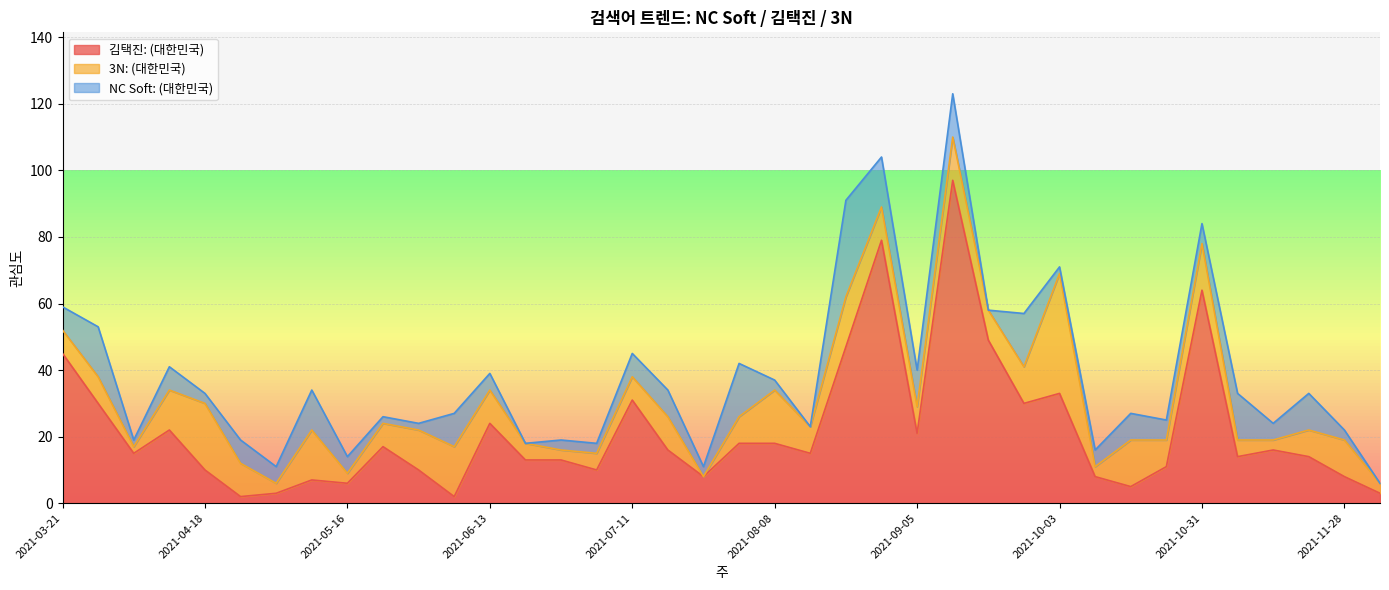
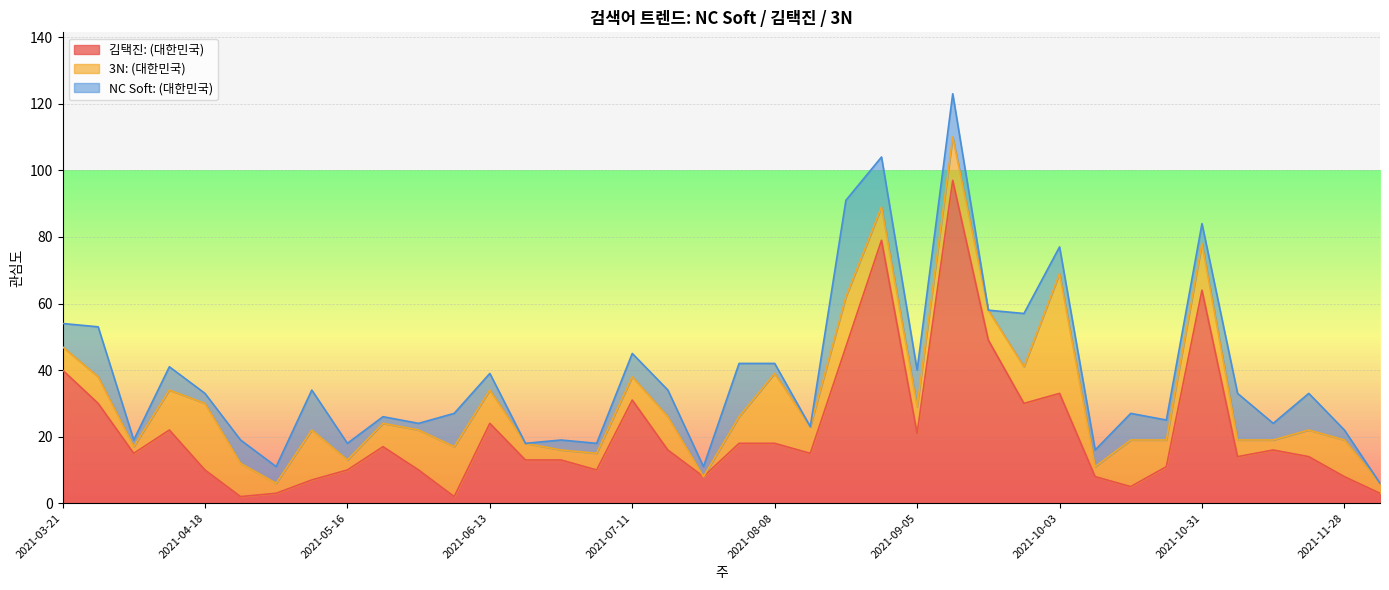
  {
    "김택진: (대한민국)": {
-     "2021-03-21": 45,
+     "2021-03-21": 40,
      "2021-04-18": 10,
-     "2021-05-16": 6,
+     "2021-05-16": 10,
      "2021-06-13": 24,
      "2021-07-11": 31,
      "2021-08-08": 18,
      "2021-09-05": 21,
      "2021-10-03": 33,
      "2021-10-31": 64,
      "2021-11-28": 8
    },
    "3N: (대한민국)": {
      "2021-03-21": 7,
      "2021-04-18": 20,
      "2021-05-16": 3,
      "2021-06-13": 10,
      "2021-07-11": 7,
-     "2021-08-08": 16,
+     "2021-08-08": 21,
      "2021-09-05": 8,
      "2021-10-03": 36,
      "2021-10-31": 14,
      "2021-11-28": 11
    },
    "NC Soft: (대한민국)": {
      "2021-03-21": 7,
      "2021-04-18": 3,
      "2021-05-16": 5,
      "2021-06-13": 5,
      "2021-07-11": 7,
      "2021-08-08": 3,
      "2021-09-05": 11,
-     "2021-10-03": 2,
+     "2021-10-03": 8,
      "2021-10-31": 6,
      "2021-11-28": 3
    }
  }
